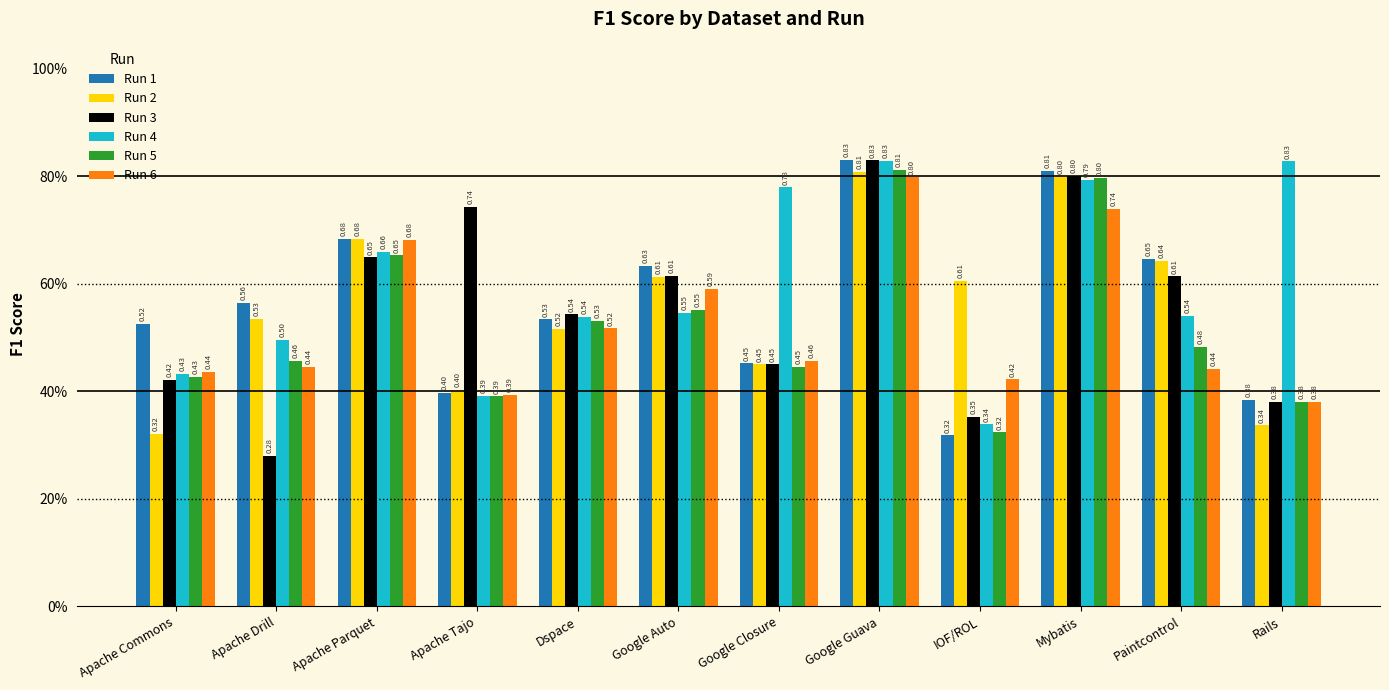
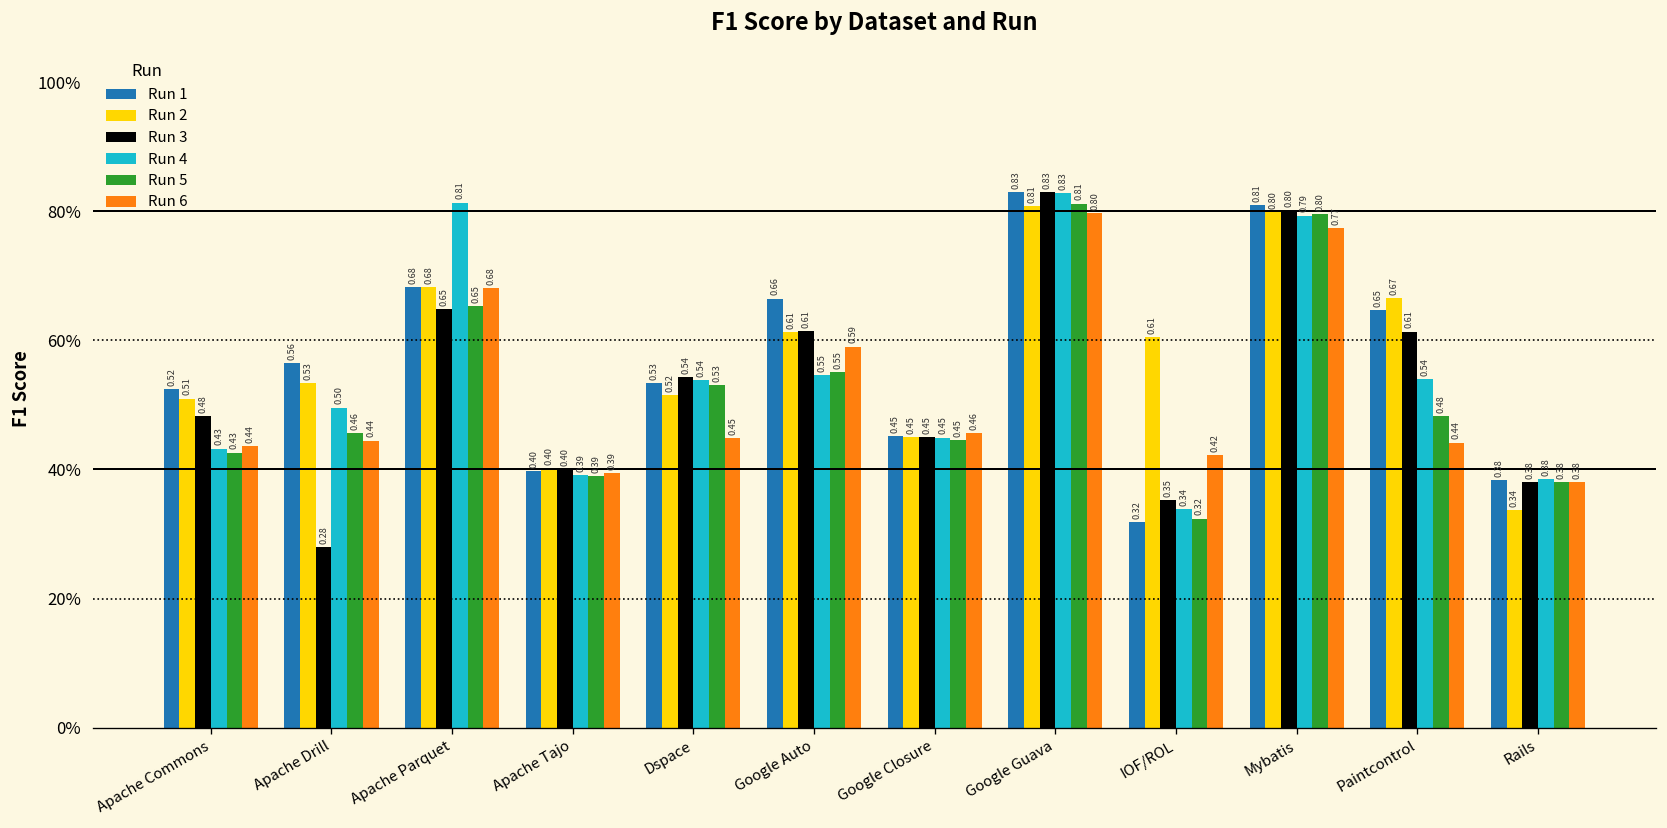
  {
    "Run 1": {
      "Apache Commons": 0.52,
      "Apache Drill": 0.56,
      "Apache Parquet": 0.68,
      "Apache Tajo": 0.40,
      "Dspace": 0.53,
-     "Google Auto": 0.63,
+     "Google Auto": 0.66,
      "Google Closure": 0.45,
      "Google Guava": 0.83,
      "IOF/ROL": 0.32,
      "Mybatis": 0.81,
      "Paintcontrol": 0.65,
      "Rails": 0.38
    },
    "Run 2": {
-     "Apache Commons": 0.32,
+     "Apache Commons": 0.51,
      "Apache Drill": 0.53,
      "Apache Parquet": 0.68,
      "Apache Tajo": 0.40,
      "Dspace": 0.52,
      "Google Auto": 0.61,
      "Google Closure": 0.45,
      "Google Guava": 0.81,
      "IOF/ROL": 0.61,
      "Mybatis": 0.80,
-     "Paintcontrol": 0.64,
+     "Paintcontrol": 0.67,
      "Rails": 0.34
    },
    "Run 3": {
-     "Apache Commons": 0.42,
+     "Apache Commons": 0.48,
      "Apache Drill": 0.28,
      "Apache Parquet": 0.65,
-     "Apache Tajo": 0.74,
+     "Apache Tajo": 0.40,
      "Dspace": 0.54,
      "Google Auto": 0.61,
      "Google Closure": 0.45,
      "Google Guava": 0.83,
      "IOF/ROL": 0.35,
      "Mybatis": 0.80,
      "Paintcontrol": 0.61,
      "Rails": 0.38
    },
    "Run 4": {
      "Apache Commons": 0.43,
      "Apache Drill": 0.50,
-     "Apache Parquet": 0.66,
+     "Apache Parquet": 0.81,
      "Apache Tajo": 0.39,
      "Dspace": 0.54,
      "Google Auto": 0.55,
-     "Google Closure": 0.78,
+     "Google Closure": 0.45,
      "Google Guava": 0.83,
      "IOF/ROL": 0.34,
      "Mybatis": 0.79,
      "Paintcontrol": 0.54,
-     "Rails": 0.83
+     "Rails": 0.38
    },
    "Run 5": {
      "Apache Commons": 0.43,
      "Apache Drill": 0.46,
      "Apache Parquet": 0.65,
      "Apache Tajo": 0.39,
      "Dspace": 0.53,
      "Google Auto": 0.55,
      "Google Closure": 0.45,
      "Google Guava": 0.81,
      "IOF/ROL": 0.32,
      "Mybatis": 0.80,
      "Paintcontrol": 0.48,
      "Rails": 0.38
    },
    "Run 6": {
      "Apache Commons": 0.44,
      "Apache Drill": 0.44,
      "Apache Parquet": 0.68,
      "Apache Tajo": 0.39,
-     "Dspace": 0.52,
+     "Dspace": 0.45,
      "Google Auto": 0.59,
      "Google Closure": 0.46,
      "Google Guava": 0.80,
      "IOF/ROL": 0.42,
-     "Mybatis": 0.74,
+     "Mybatis": 0.77,
      "Paintcontrol": 0.44,
      "Rails": 0.38
    }
  }
